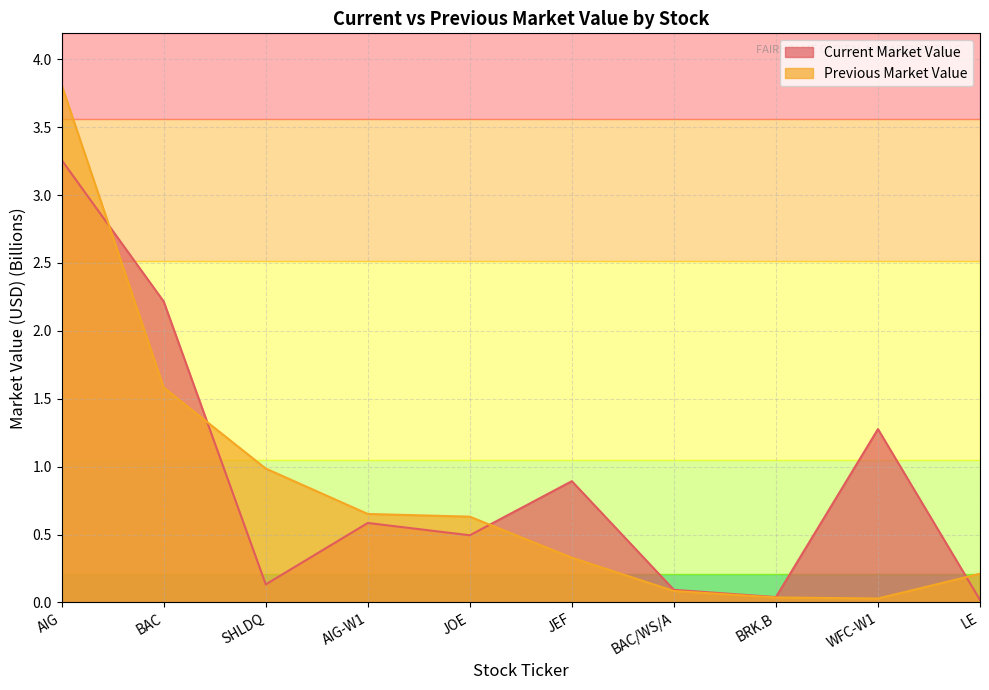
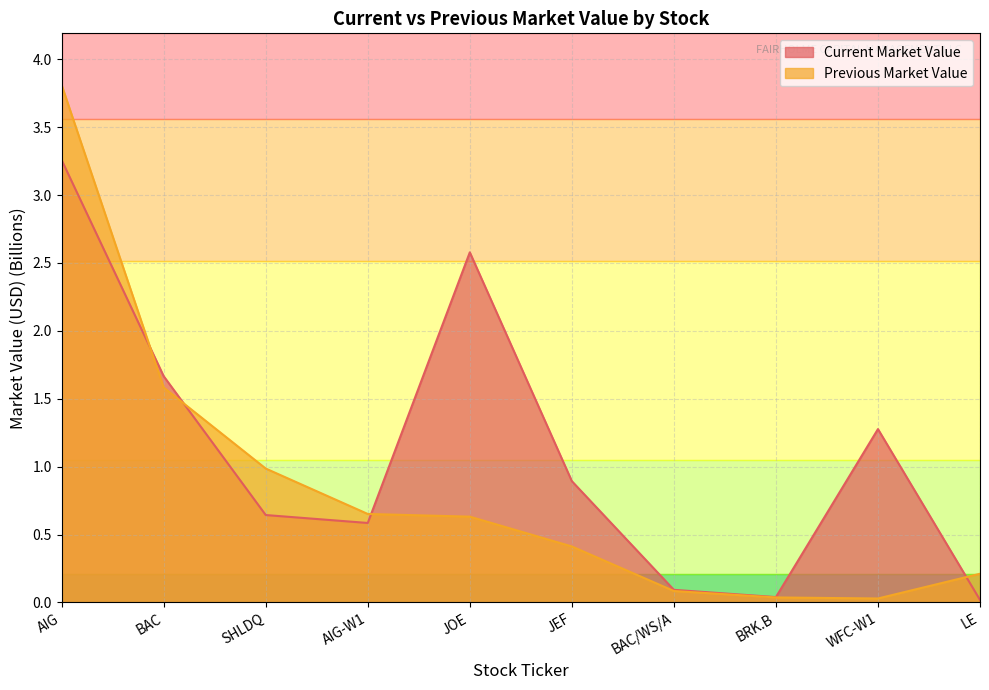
  {
    "Current Market Value": {
      "AIG": 3.26,
-     "BAC": 2.22,
-     "SHLDQ": 0.13,
+     "BAC": 1.67,
+     "SHLDQ": 0.64,
      "AIG-W1": 0.59,
-     "JOE": 0.49,
+     "JOE": 2.58,
      "JEF": 0.89,
      "WFC-W1": 1.28,
      "LE": 0.02
    },
    "Previous Market Value": {
      "AIG": 3.81,
      "BAC": 1.58,
      "SHLDQ": 0.99,
      "AIG-W1": 0.65,
      "JOE": 0.63,
-     "JEF": 0.33,
+     "JEF": 0.41,
      "WFC-W1": 0.03,
      "LE": 0.21
    }
  }
